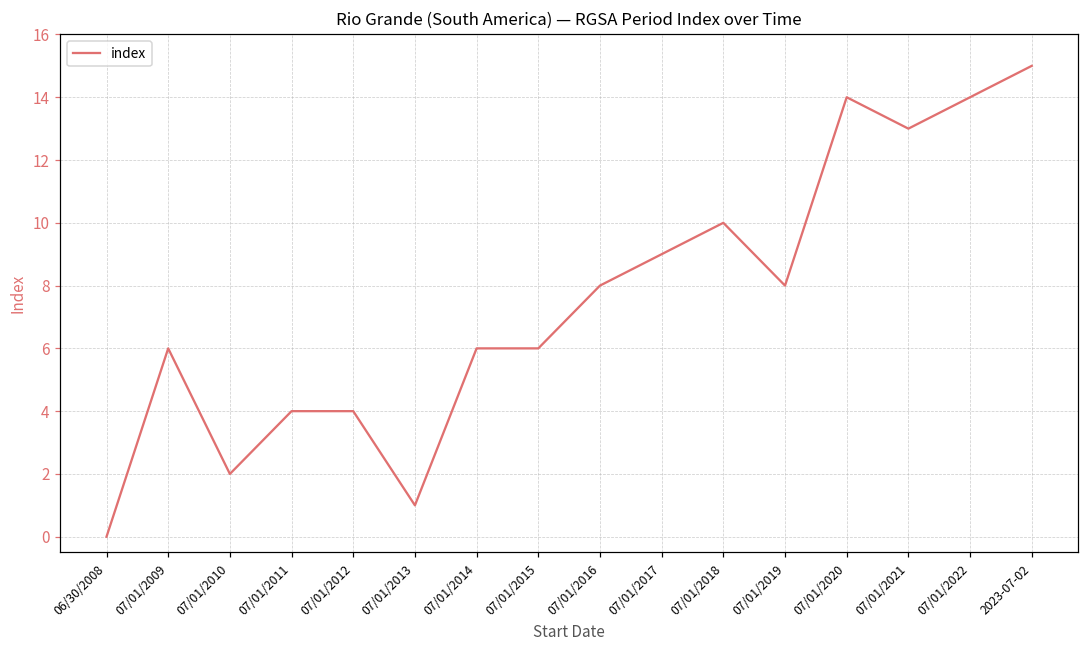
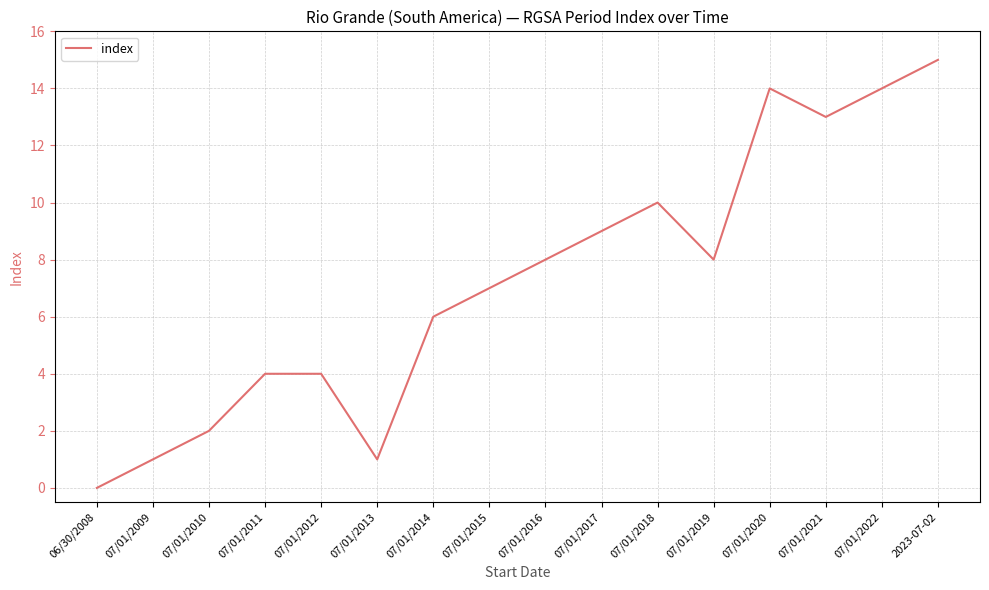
  {
    "06/30/2008": 0,
-   "07/01/2009": 6,
+   "07/01/2009": 1,
    "07/01/2010": 2,
    "07/01/2011": 4,
    "07/01/2012": 4,
    "07/01/2013": 1,
    "07/01/2014": 6,
-   "07/01/2015": 6,
+   "07/01/2015": 7,
    "07/01/2016": 8,
    "07/01/2017": 9,
    "07/01/2018": 10,
    "07/01/2019": 8,
    "07/01/2020": 14,
    "07/01/2021": 13,
    "07/01/2022": 14,
    "2023-07-02": 15
  }
